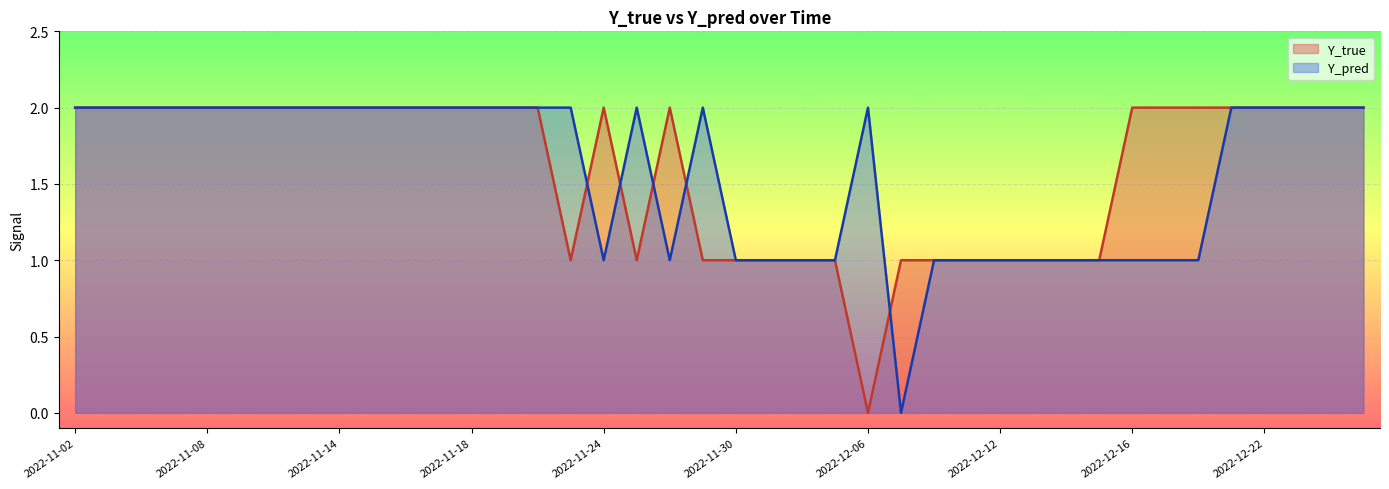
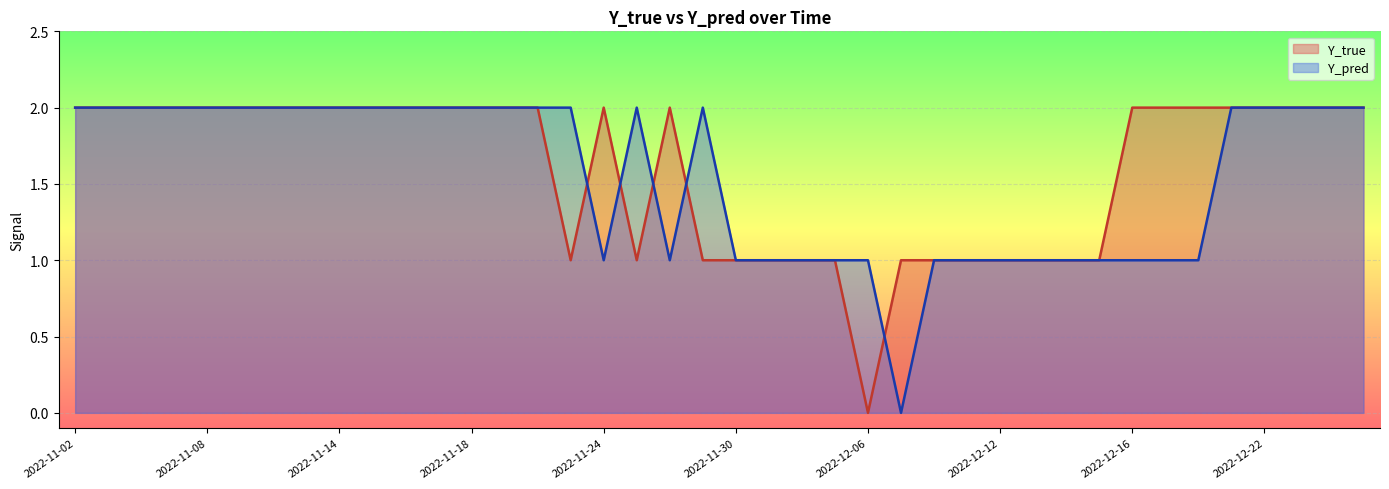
  {
    "Y_true": {
      "2022-11-24": 2,
      "2022-12-06": 0,
      "2022-12-16": 2
    },
    "Y_pred": {
      "2022-11-24": 1,
-     "2022-12-06": 2,
+     "2022-12-06": 1,
      "2022-12-16": 1
    }
  }
